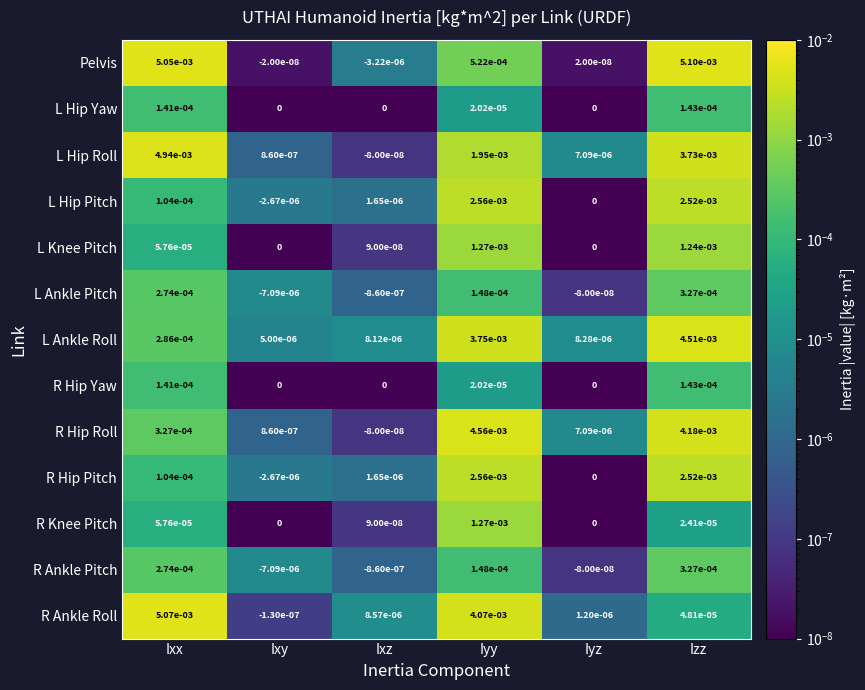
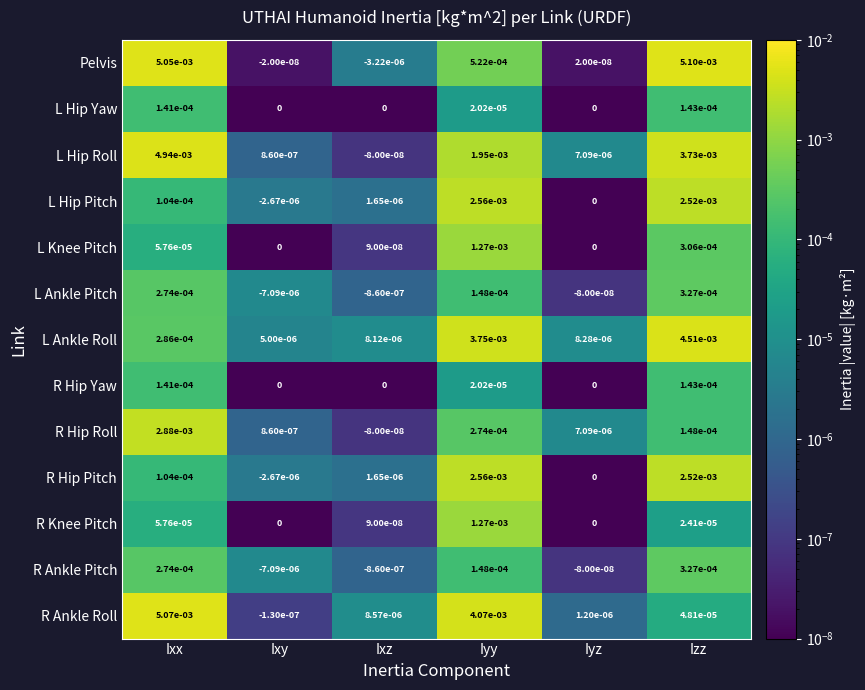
  {
    "Pelvis": {
      "Ixx": "5.05e-03",
      "Ixy": "-2.00e-08",
      "Ixz": "-3.22e-06",
      "Iyy": "5.22e-04",
      "Iyz": "2.00e-08",
      "Izz": "5.10e-03"
    },
    "L Hip Yaw": {
      "Ixx": "1.41e-04",
      "Ixy": "0",
      "Ixz": "0",
      "Iyy": "2.02e-05",
      "Iyz": "0",
      "Izz": "1.43e-04"
    },
    "L Hip Roll": {
      "Ixx": "4.94e-03",
      "Ixy": "8.60e-07",
      "Ixz": "-8.00e-08",
      "Iyy": "1.95e-03",
      "Iyz": "7.09e-06",
      "Izz": "3.73e-03"
    },
    "L Hip Pitch": {
      "Ixx": "1.04e-04",
      "Ixy": "-2.67e-06",
      "Ixz": "1.65e-06",
      "Iyy": "2.56e-03",
      "Iyz": "0",
      "Izz": "2.52e-03"
    },
    "L Knee Pitch": {
      "Ixx": "5.76e-05",
      "Ixy": "0",
      "Ixz": "9.00e-08",
      "Iyy": "1.27e-03",
      "Iyz": "0",
-     "Izz": "1.24e-03"
+     "Izz": "3.06e-04"
    },
    "L Ankle Pitch": {
      "Ixx": "2.74e-04",
      "Ixy": "-7.09e-06",
      "Ixz": "-8.60e-07",
      "Iyy": "1.48e-04",
      "Iyz": "-8.00e-08",
      "Izz": "3.27e-04"
    },
    "L Ankle Roll": {
      "Ixx": "2.86e-04",
      "Ixy": "5.00e-06",
      "Ixz": "8.12e-06",
      "Iyy": "3.75e-03",
      "Iyz": "8.28e-06",
      "Izz": "4.51e-03"
    },
    "R Hip Yaw": {
      "Ixx": "1.41e-04",
      "Ixy": "0",
      "Ixz": "0",
      "Iyy": "2.02e-05",
      "Iyz": "0",
      "Izz": "1.43e-04"
    },
    "R Hip Roll": {
-     "Ixx": "3.27e-04",
+     "Ixx": "2.88e-03",
      "Ixy": "8.60e-07",
      "Ixz": "-8.00e-08",
-     "Iyy": "4.56e-03",
+     "Iyy": "2.74e-04",
      "Iyz": "7.09e-06",
-     "Izz": "4.18e-03"
+     "Izz": "1.48e-04"
    },
    "R Hip Pitch": {
      "Ixx": "1.04e-04",
      "Ixy": "-2.67e-06",
      "Ixz": "1.65e-06",
      "Iyy": "2.56e-03",
      "Iyz": "0",
      "Izz": "2.52e-03"
    },
    "R Knee Pitch": {
      "Ixx": "5.76e-05",
      "Ixy": "0",
      "Ixz": "9.00e-08",
      "Iyy": "1.27e-03",
      "Iyz": "0",
      "Izz": "2.41e-05"
    },
    "R Ankle Pitch": {
      "Ixx": "2.74e-04",
      "Ixy": "-7.09e-06",
      "Ixz": "-8.60e-07",
      "Iyy": "1.48e-04",
      "Iyz": "-8.00e-08",
      "Izz": "3.27e-04"
    },
    "R Ankle Roll": {
      "Ixx": "5.07e-03",
      "Ixy": "-1.30e-07",
      "Ixz": "8.57e-06",
      "Iyy": "4.07e-03",
      "Iyz": "1.20e-06",
      "Izz": "4.81e-05"
    }
  }
